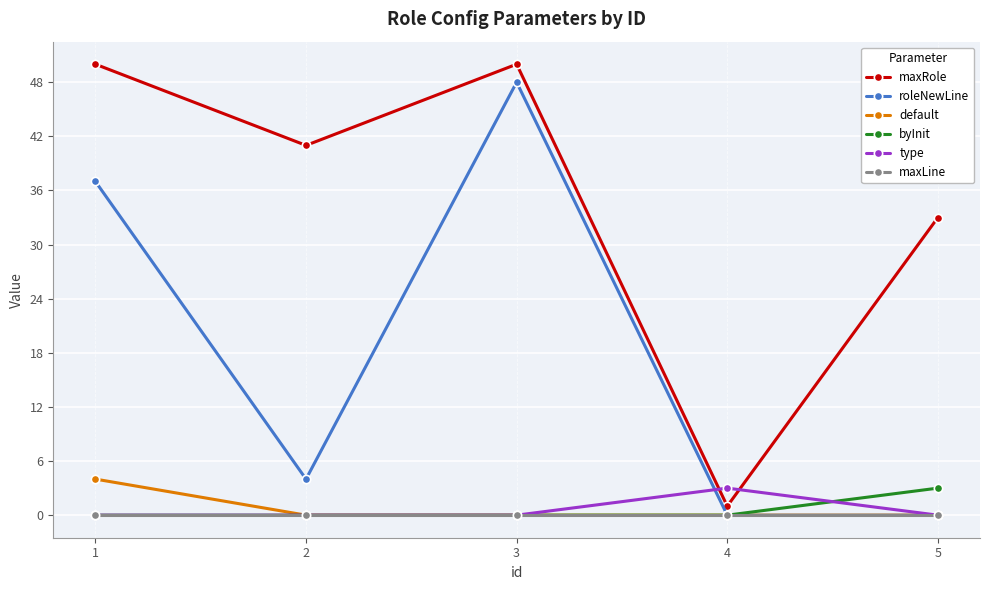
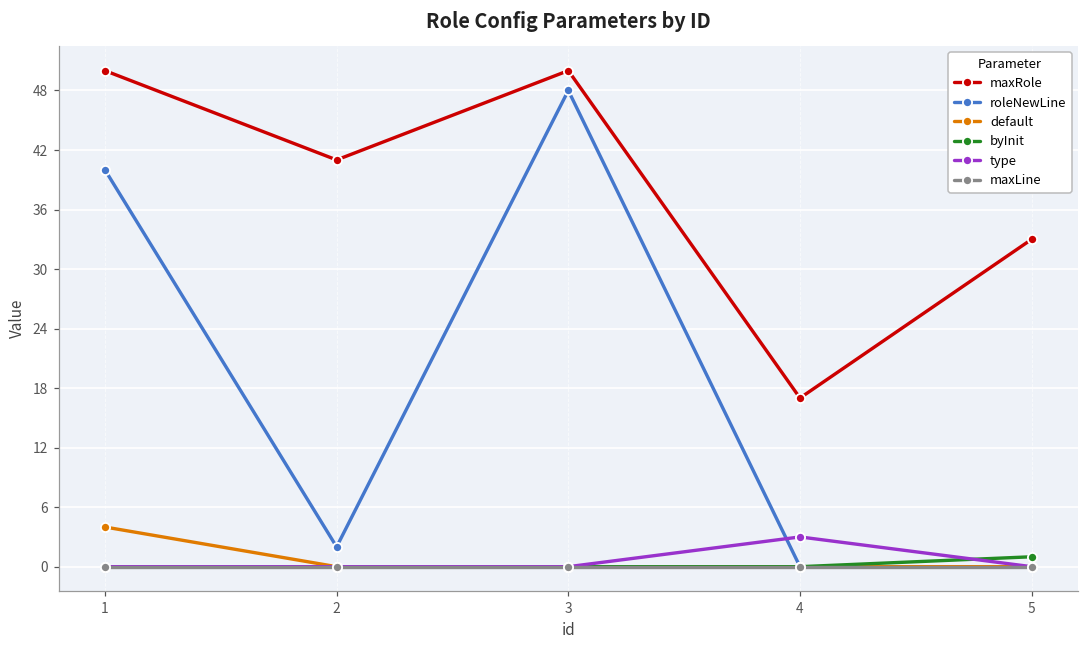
  {
    "maxRole": {
      "1": 50,
      "2": 41,
      "3": 50,
-     "4": 1,
+     "4": 17,
      "5": 33
    },
    "roleNewLine": {
-     "1": 37,
-     "2": 4,
+     "1": 40,
+     "2": 2,
      "3": 48
    },
    "default": {
      "1": 4
    },
    "byInit": {
-     "5": 3
+     "5": 1
    },
    "type": {
      "4": 3
    }
  }
